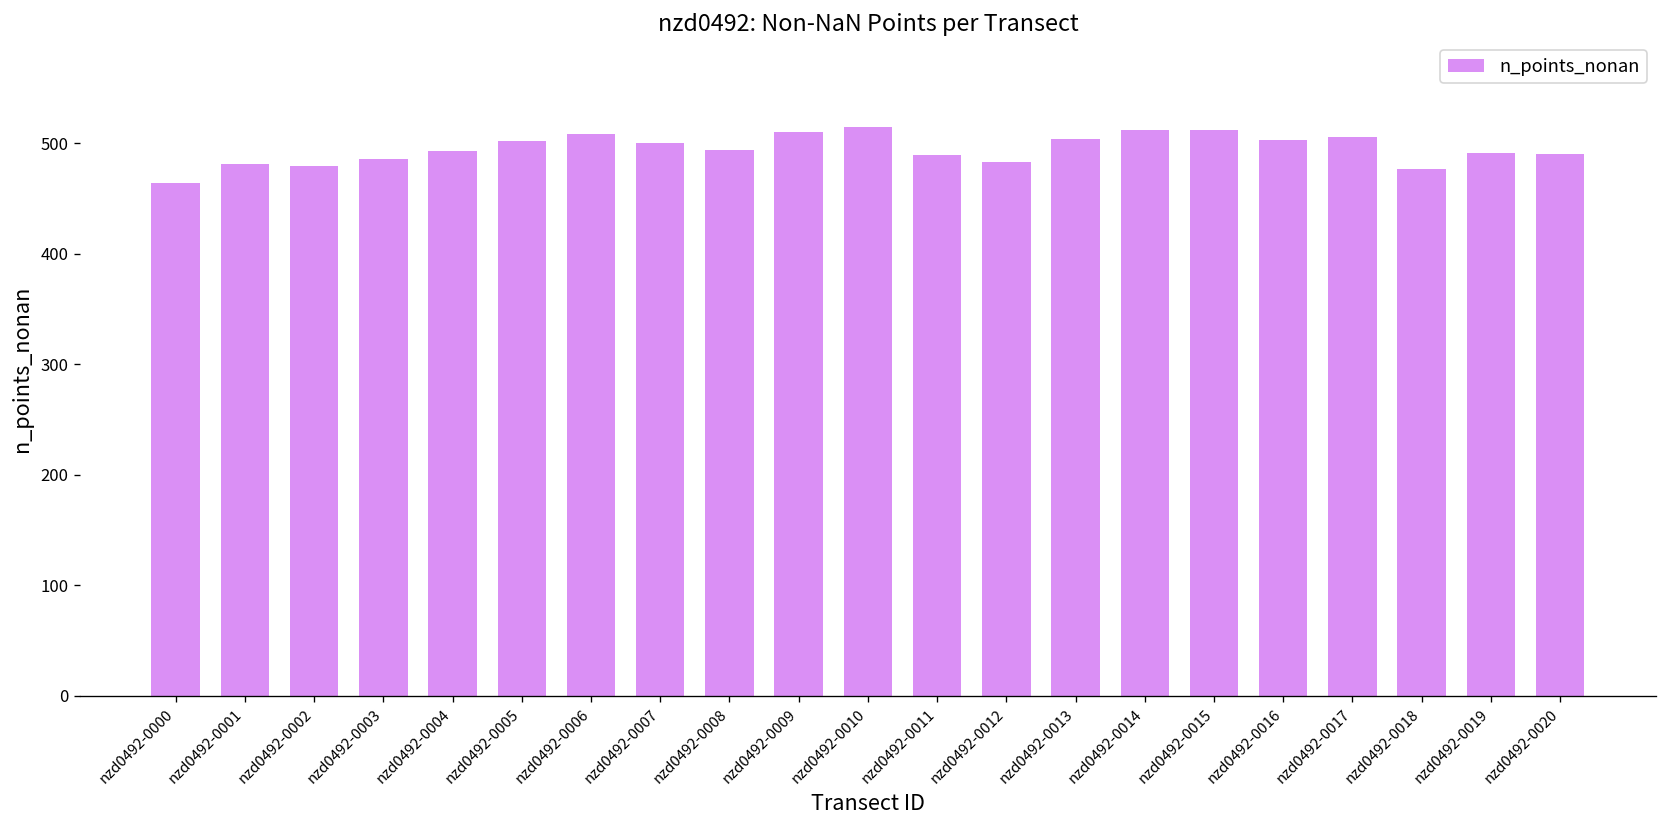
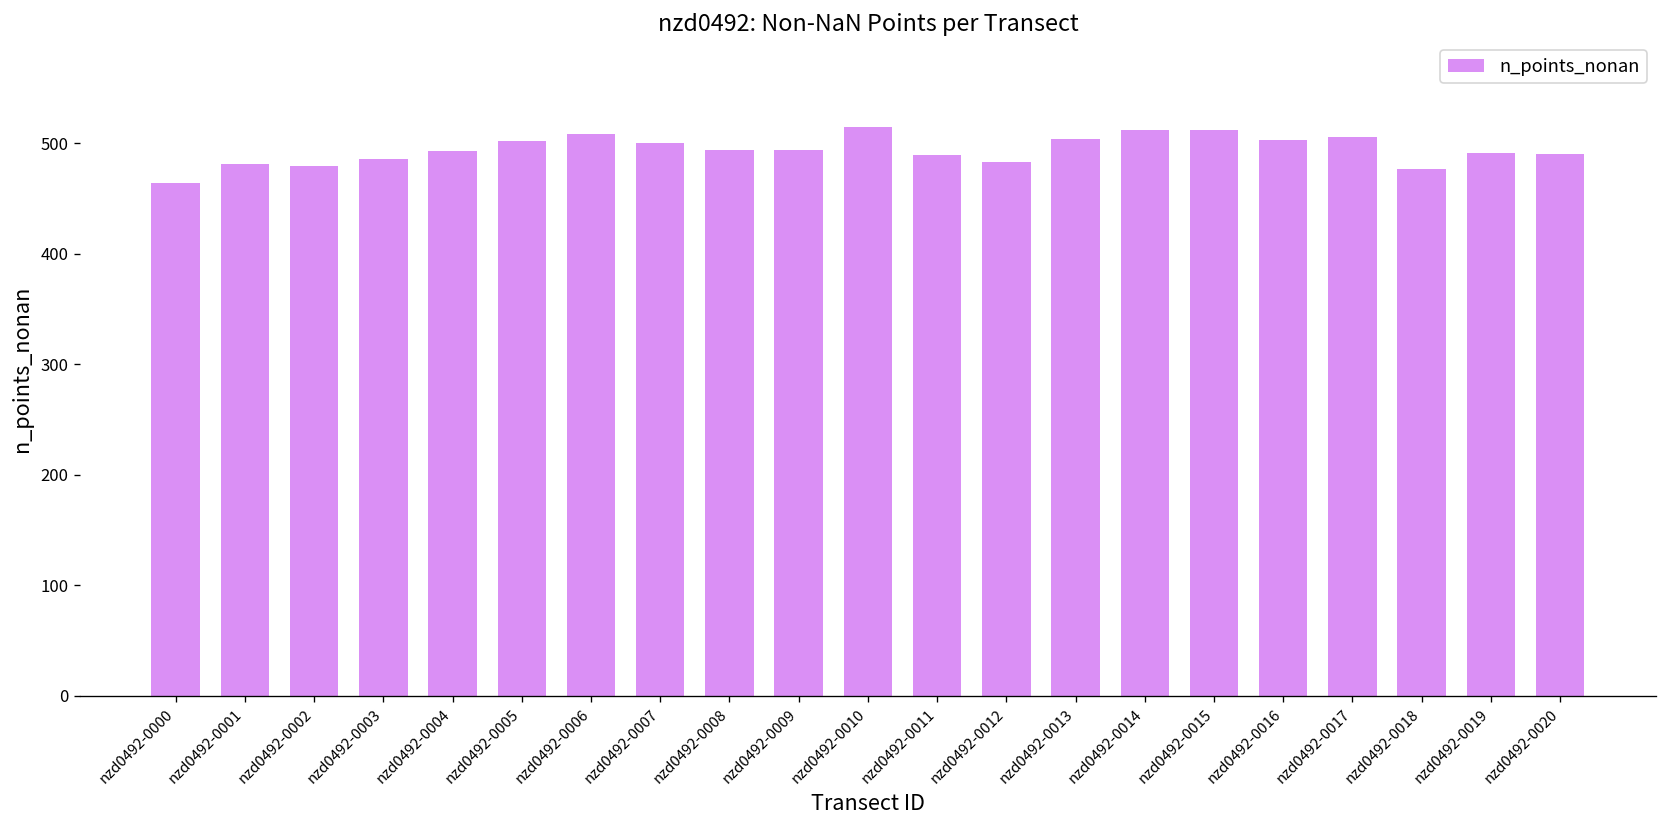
  {
    "nzd0492-0000": 460,
    "nzd0492-0001": 480,
    "nzd0492-0002": 480,
    "nzd0492-0003": 490,
    "nzd0492-0004": 490,
    "nzd0492-0005": 500,
    "nzd0492-0006": 510,
    "nzd0492-0007": 500,
    "nzd0492-0008": 490,
-   "nzd0492-0009": 510,
+   "nzd0492-0009": 490,
    "nzd0492-0010": 520,
    "nzd0492-0011": 490,
    "nzd0492-0012": 480,
    "nzd0492-0013": 500,
    "nzd0492-0014": 510,
    "nzd0492-0015": 510,
    "nzd0492-0016": 500,
    "nzd0492-0017": 510,
    "nzd0492-0018": 480,
    "nzd0492-0019": 490,
    "nzd0492-0020": 490
  }
